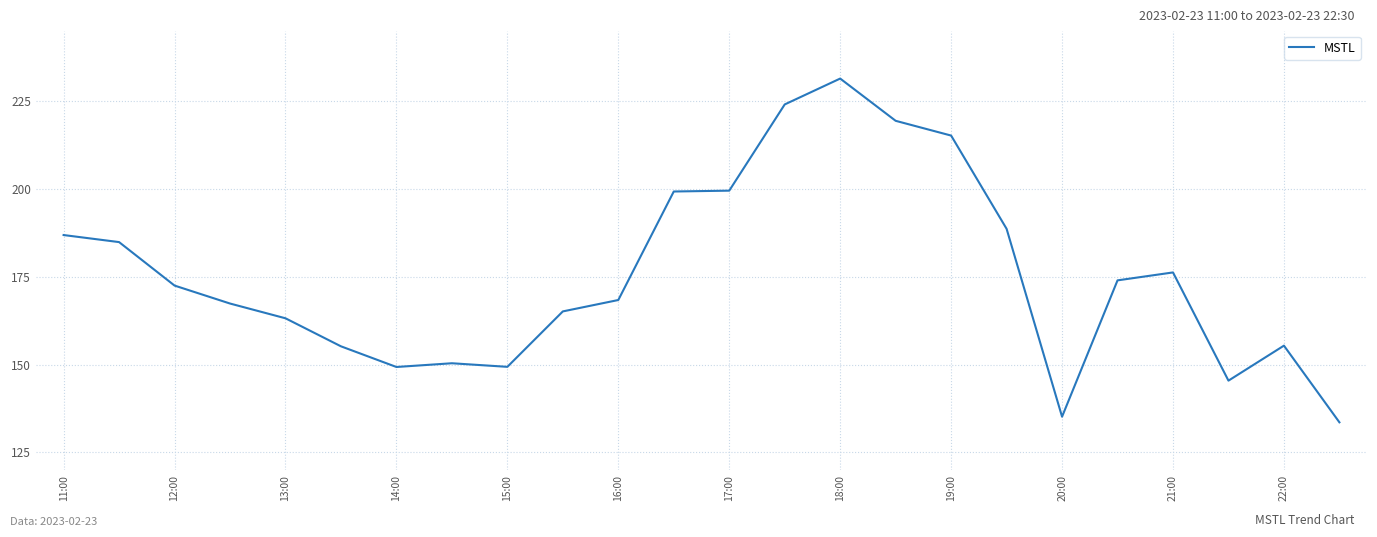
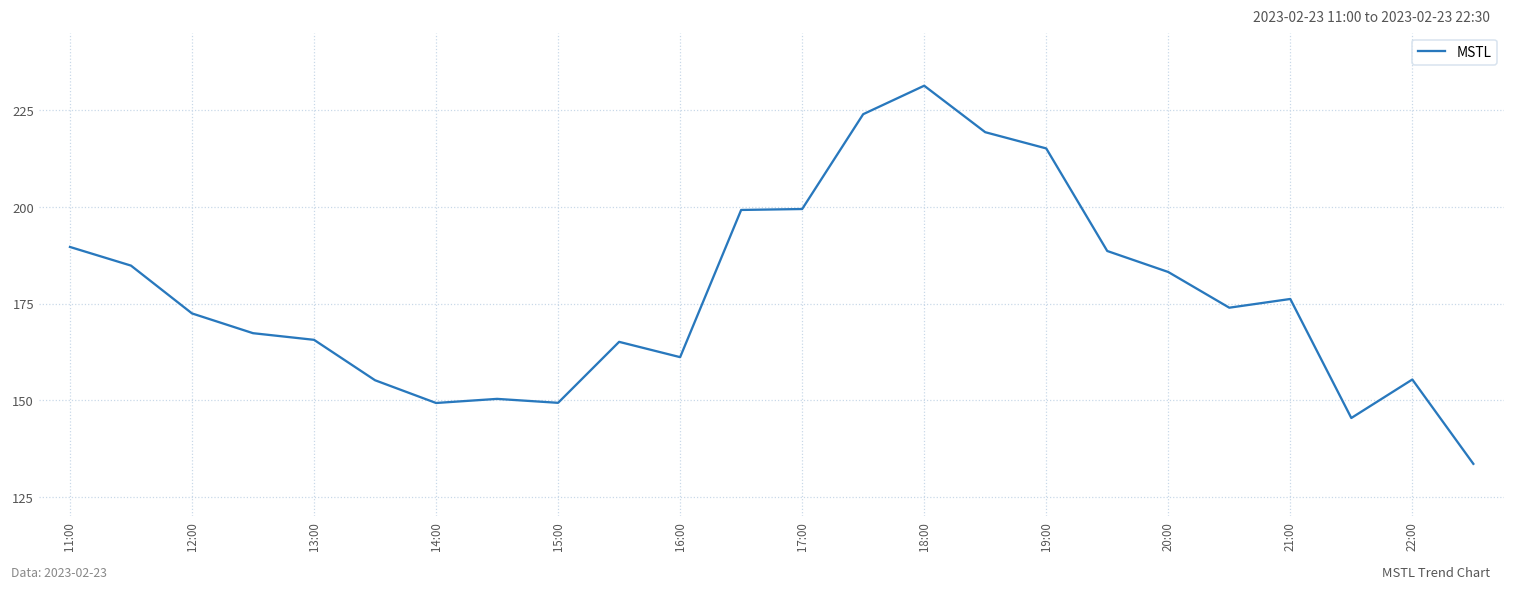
  {
-   "11:00": 187,
+   "11:00": 190,
    "12:00": 172,
-   "13:00": 163,
+   "13:00": 166,
    "14:00": 149,
    "15:00": 149,
-   "16:00": 168,
+   "16:00": 161,
    "17:00": 199,
    "18:00": 231,
    "19:00": 215,
-   "20:00": 135,
+   "20:00": 183,
    "21:00": 176,
    "22:00": 155
  }
